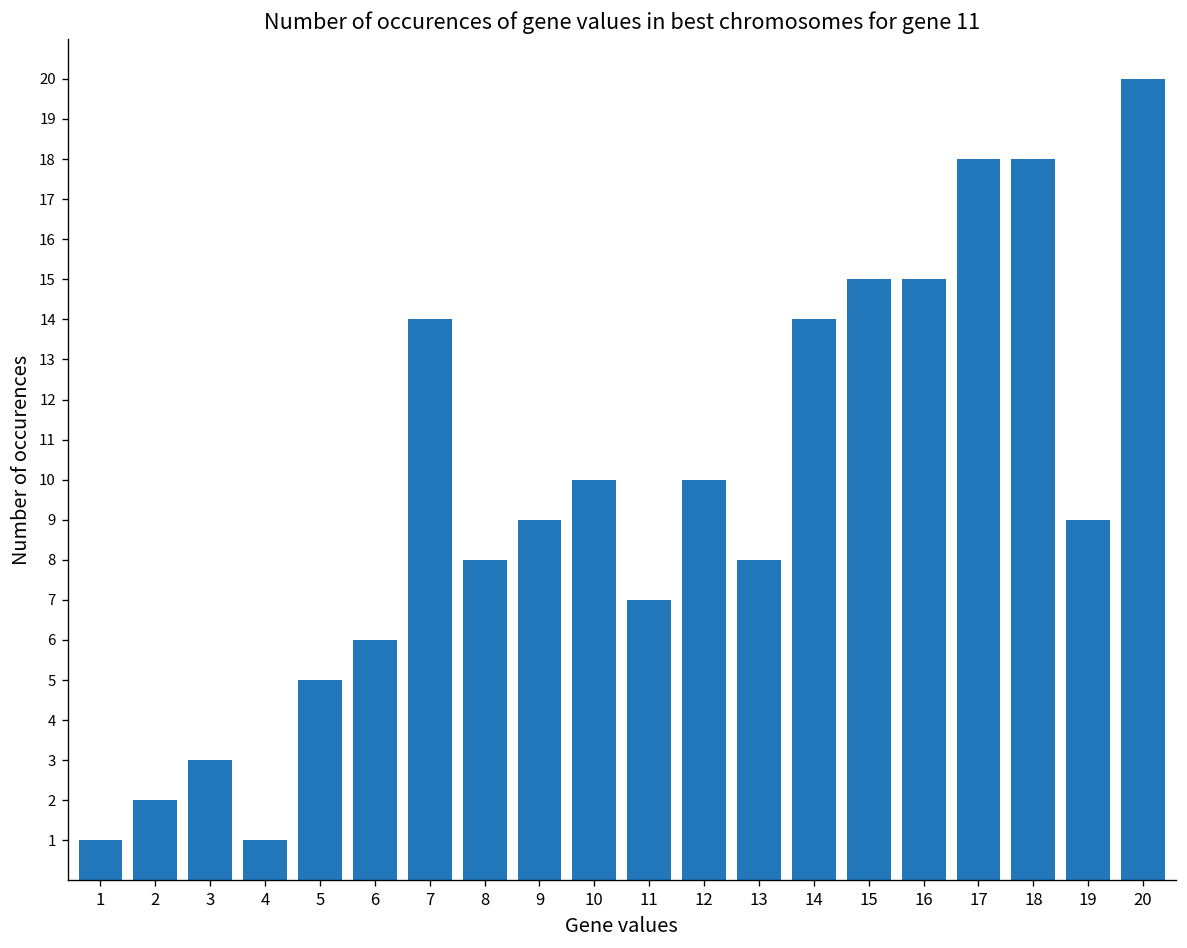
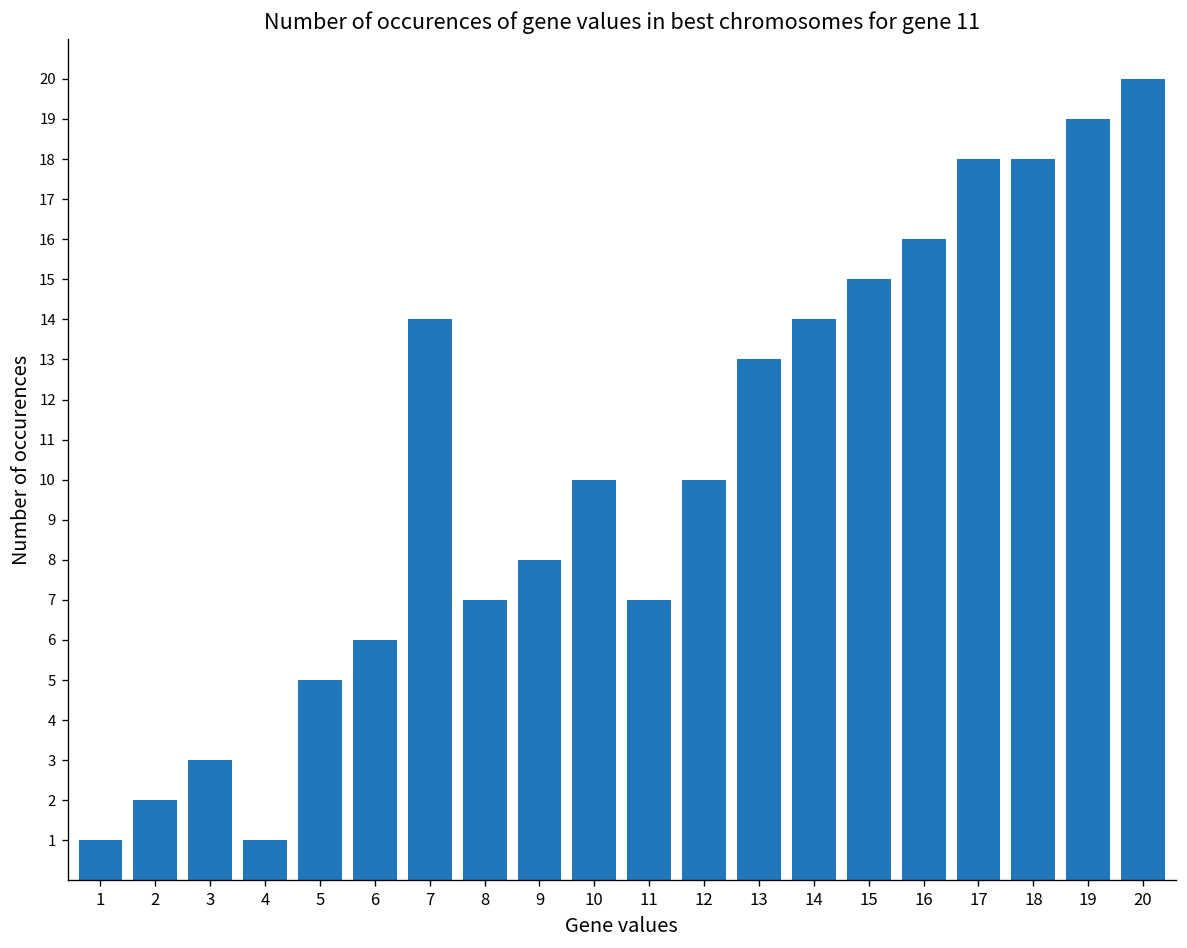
  {
    "1": 1,
    "2": 2,
    "3": 3,
    "4": 1,
    "5": 5,
    "6": 6,
    "7": 14,
-   "8": 8,
-   "9": 9,
+   "8": 7,
+   "9": 8,
    "10": 10,
    "11": 7,
    "12": 10,
-   "13": 8,
+   "13": 13,
    "14": 14,
    "15": 15,
-   "16": 15,
+   "16": 16,
    "17": 18,
    "18": 18,
-   "19": 9,
+   "19": 19,
    "20": 20
  }
